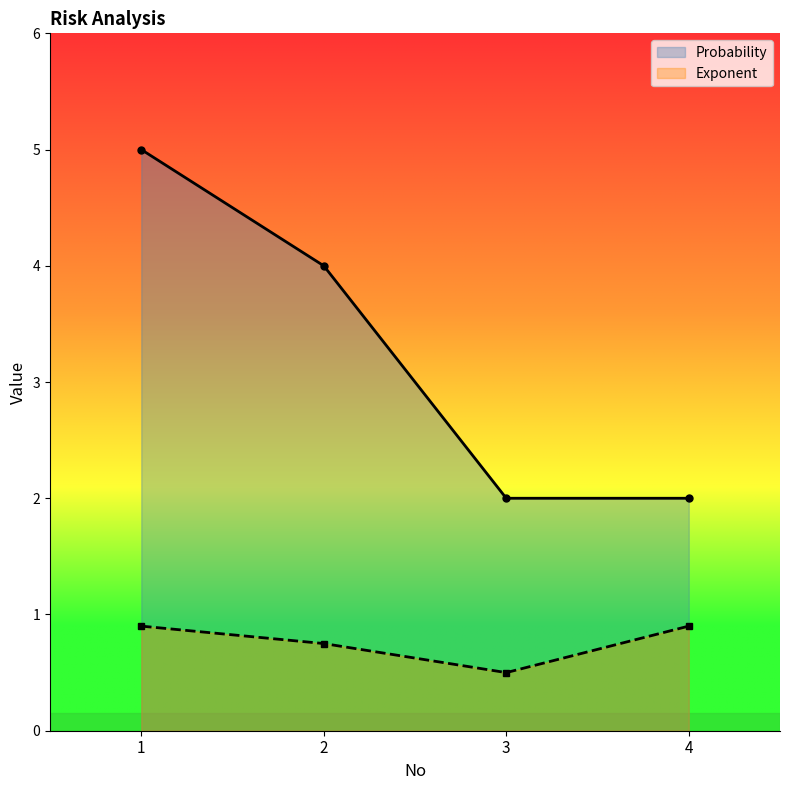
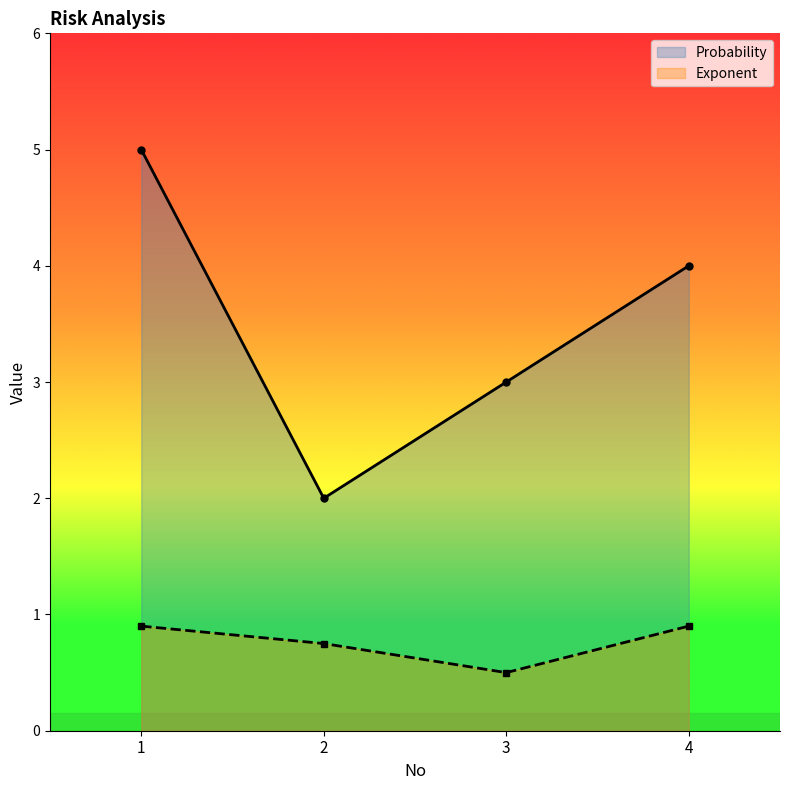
  {
    "Probability": {
      "1": 5,
-     "2": 4,
-     "3": 2,
-     "4": 2
+     "2": 2,
+     "3": 3,
+     "4": 4
    },
    "Exponent": {
      "1": 0.90,
      "2": 0.75,
      "3": 0.50,
      "4": 0.90
    }
  }
